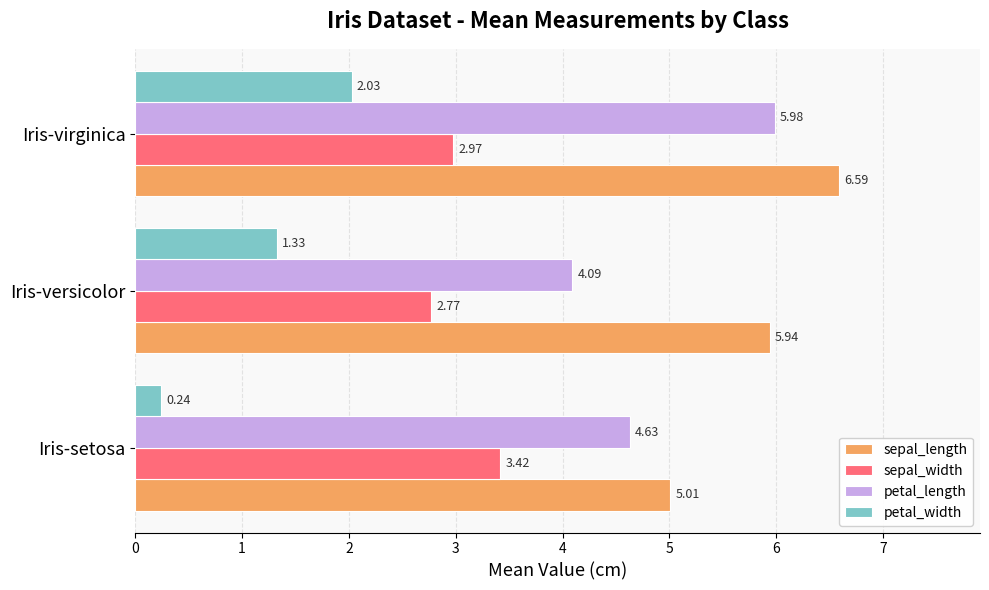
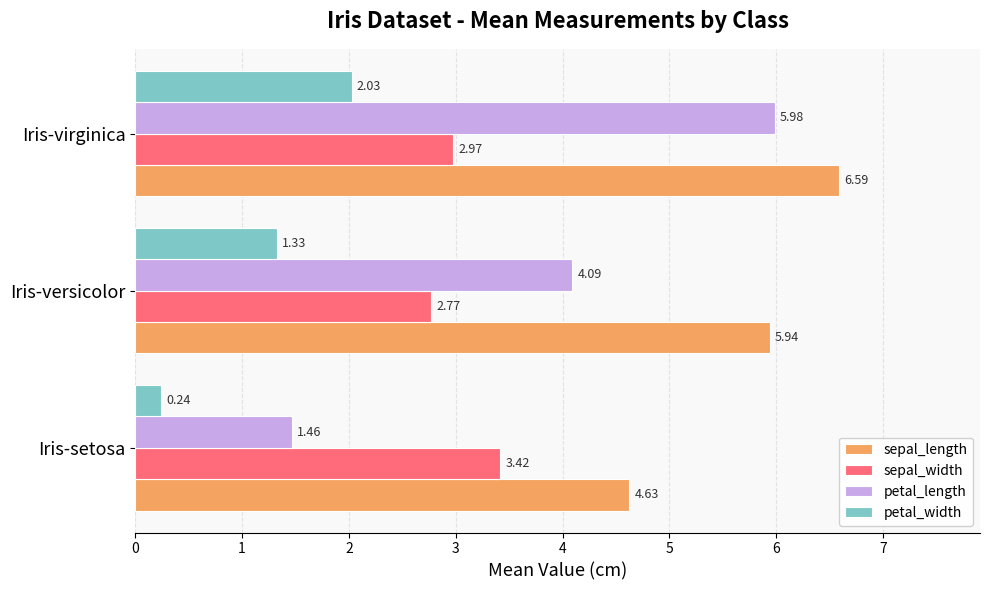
  {
    "sepal_length": {
      "Iris-virginica": 6.59,
      "Iris-versicolor": 5.94,
-     "Iris-setosa": 5.01
+     "Iris-setosa": 4.63
    },
    "sepal_width": {
      "Iris-virginica": 2.97,
      "Iris-versicolor": 2.77,
      "Iris-setosa": 3.42
    },
    "petal_length": {
      "Iris-virginica": 5.98,
      "Iris-versicolor": 4.09,
-     "Iris-setosa": 4.63
+     "Iris-setosa": 1.46
    },
    "petal_width": {
      "Iris-virginica": 2.03,
      "Iris-versicolor": 1.33,
      "Iris-setosa": 0.24
    }
  }
